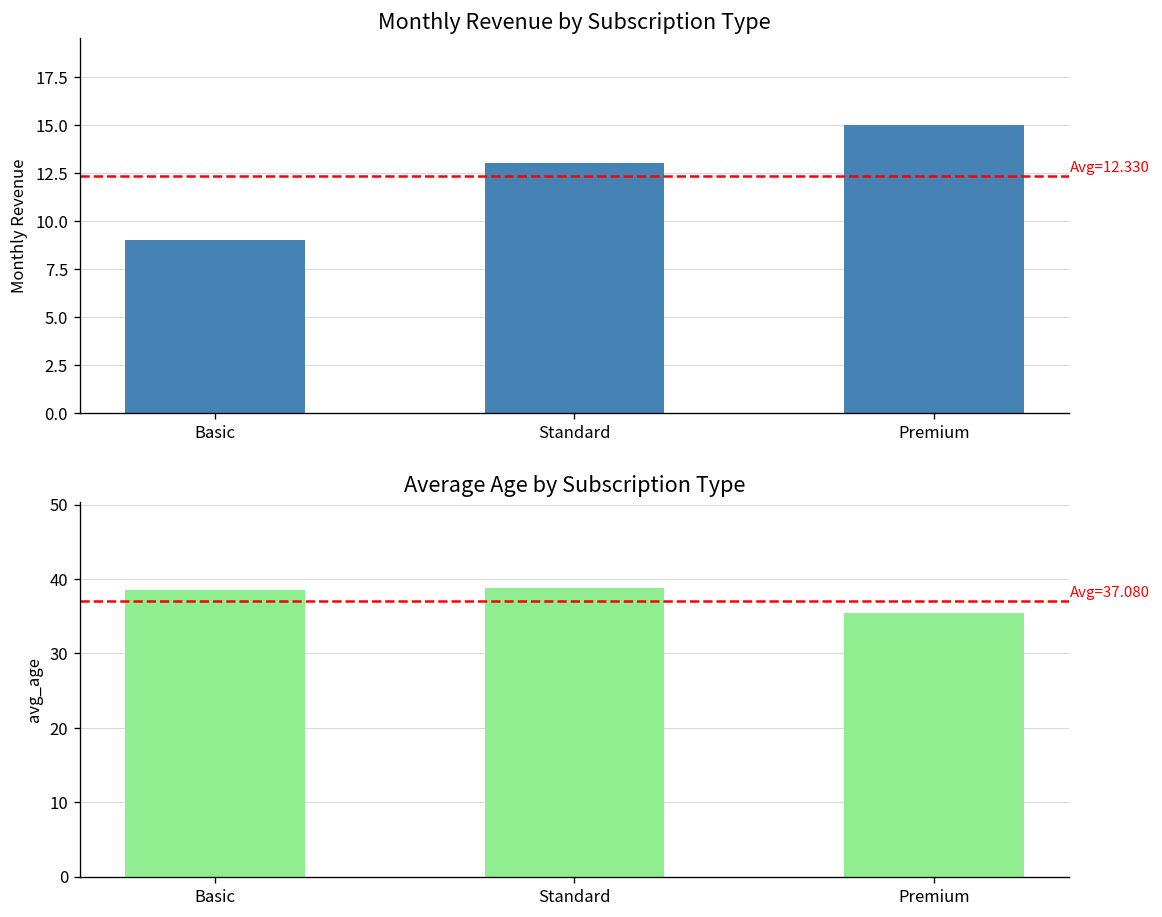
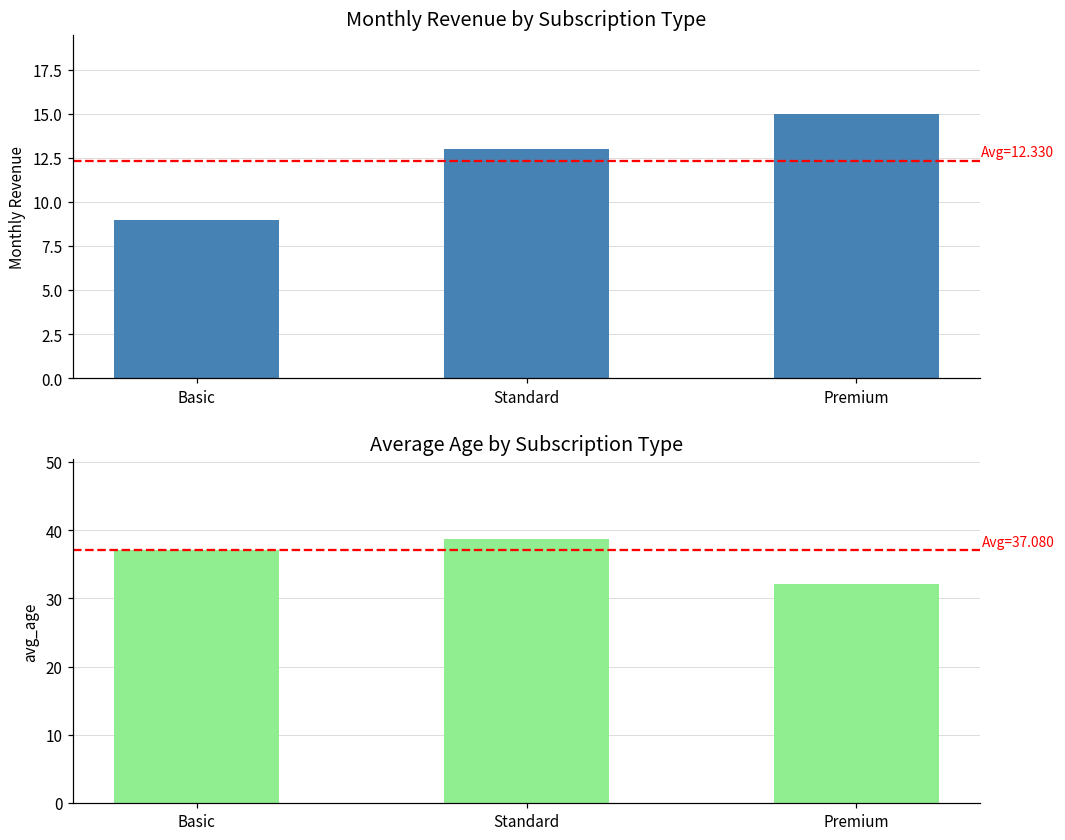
  {
    "Monthly Revenue by Subscription Type": {
      "Basic": 9.0,
      "Standard": 13.0,
      "Premium": 15.0
    },
    "Average Age by Subscription Type": {
-     "Basic": 38,
+     "Basic": 37,
      "Standard": 39,
-     "Premium": 35
+     "Premium": 32
    }
  }
